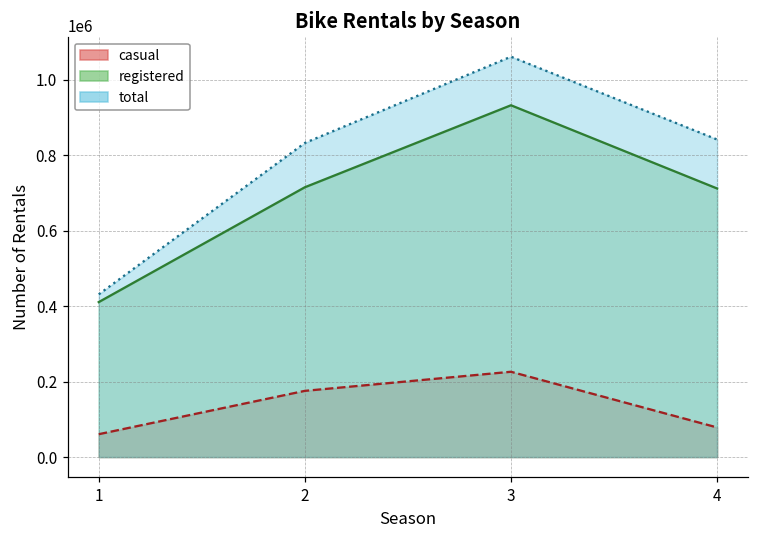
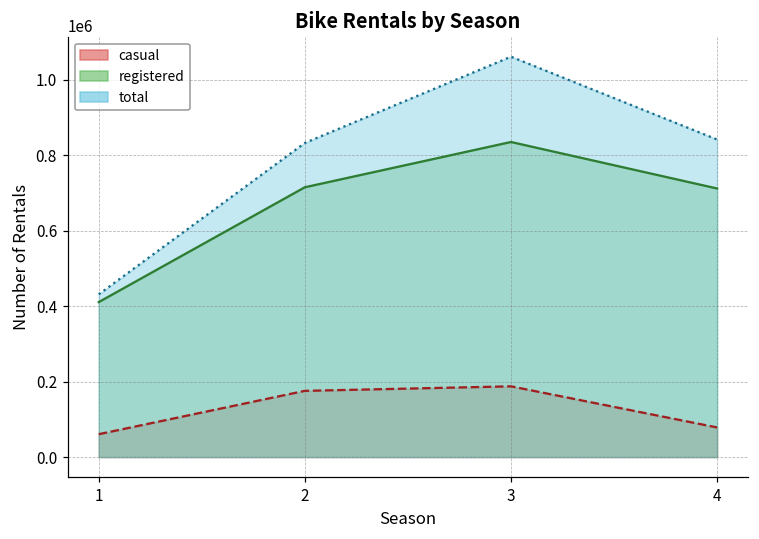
  {
    "casual": {
      "1": 60000,
      "2": 180000,
-     "3": 230000,
+     "3": 190000,
      "4": 80000
    },
    "registered": {
      "1": 410000,
      "2": 720000,
-     "3": 930000,
+     "3": 840000,
      "4": 710000
    },
    "total": {
      "1": 430000,
      "2": 830000,
      "3": 1060000,
      "4": 840000
    }
  }
